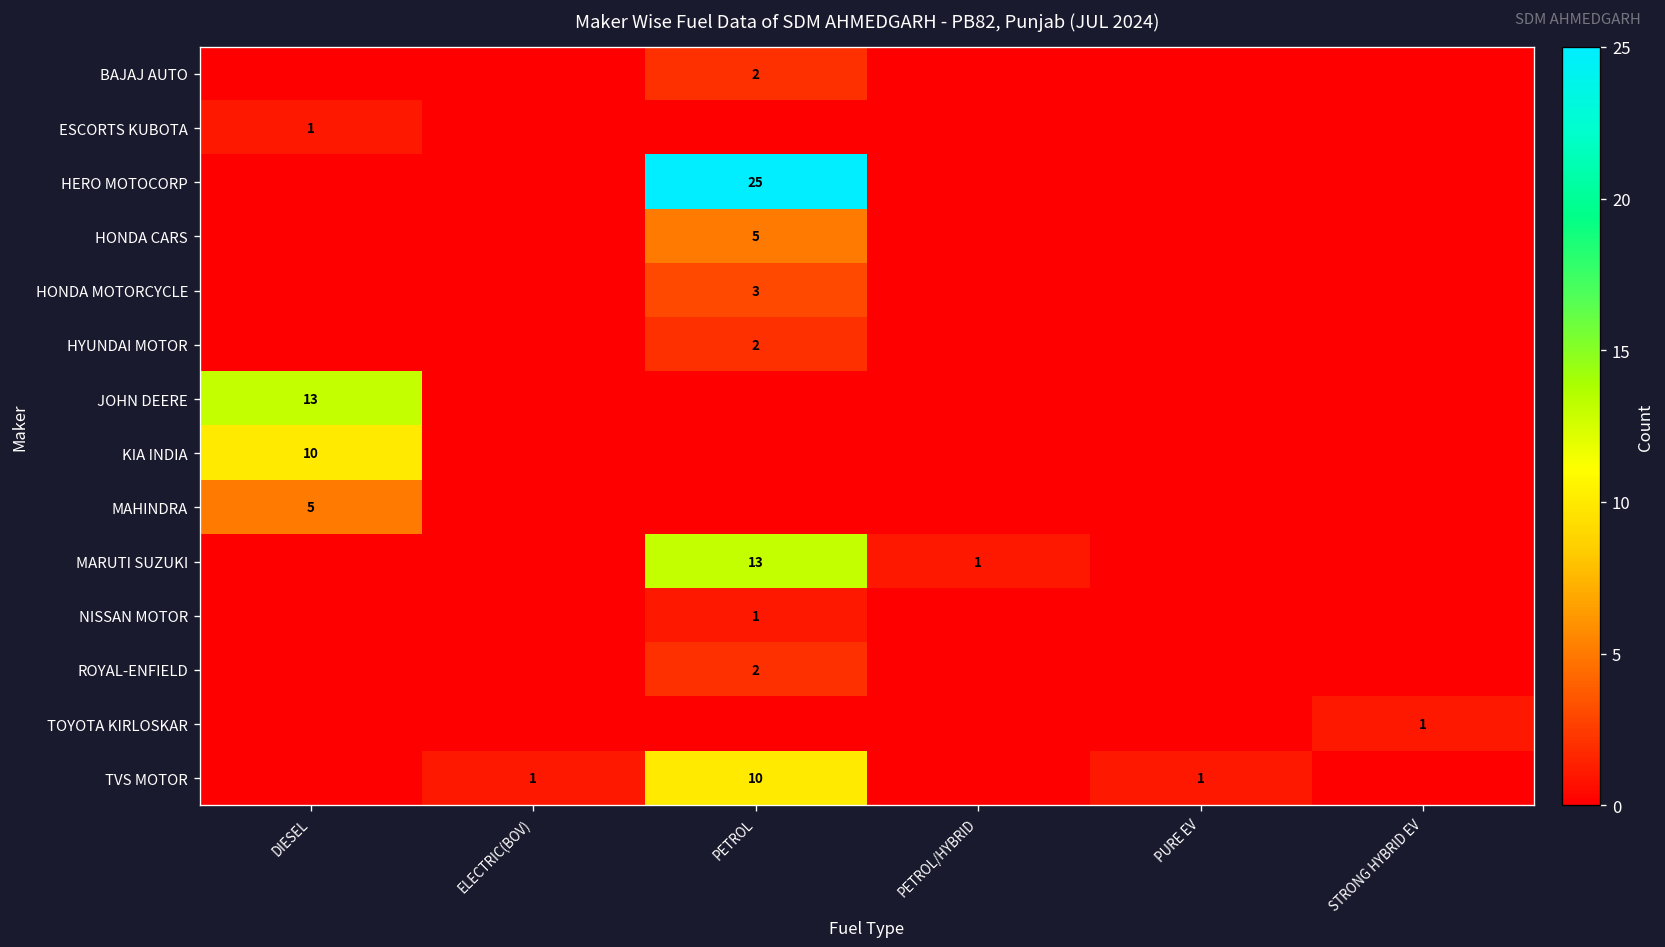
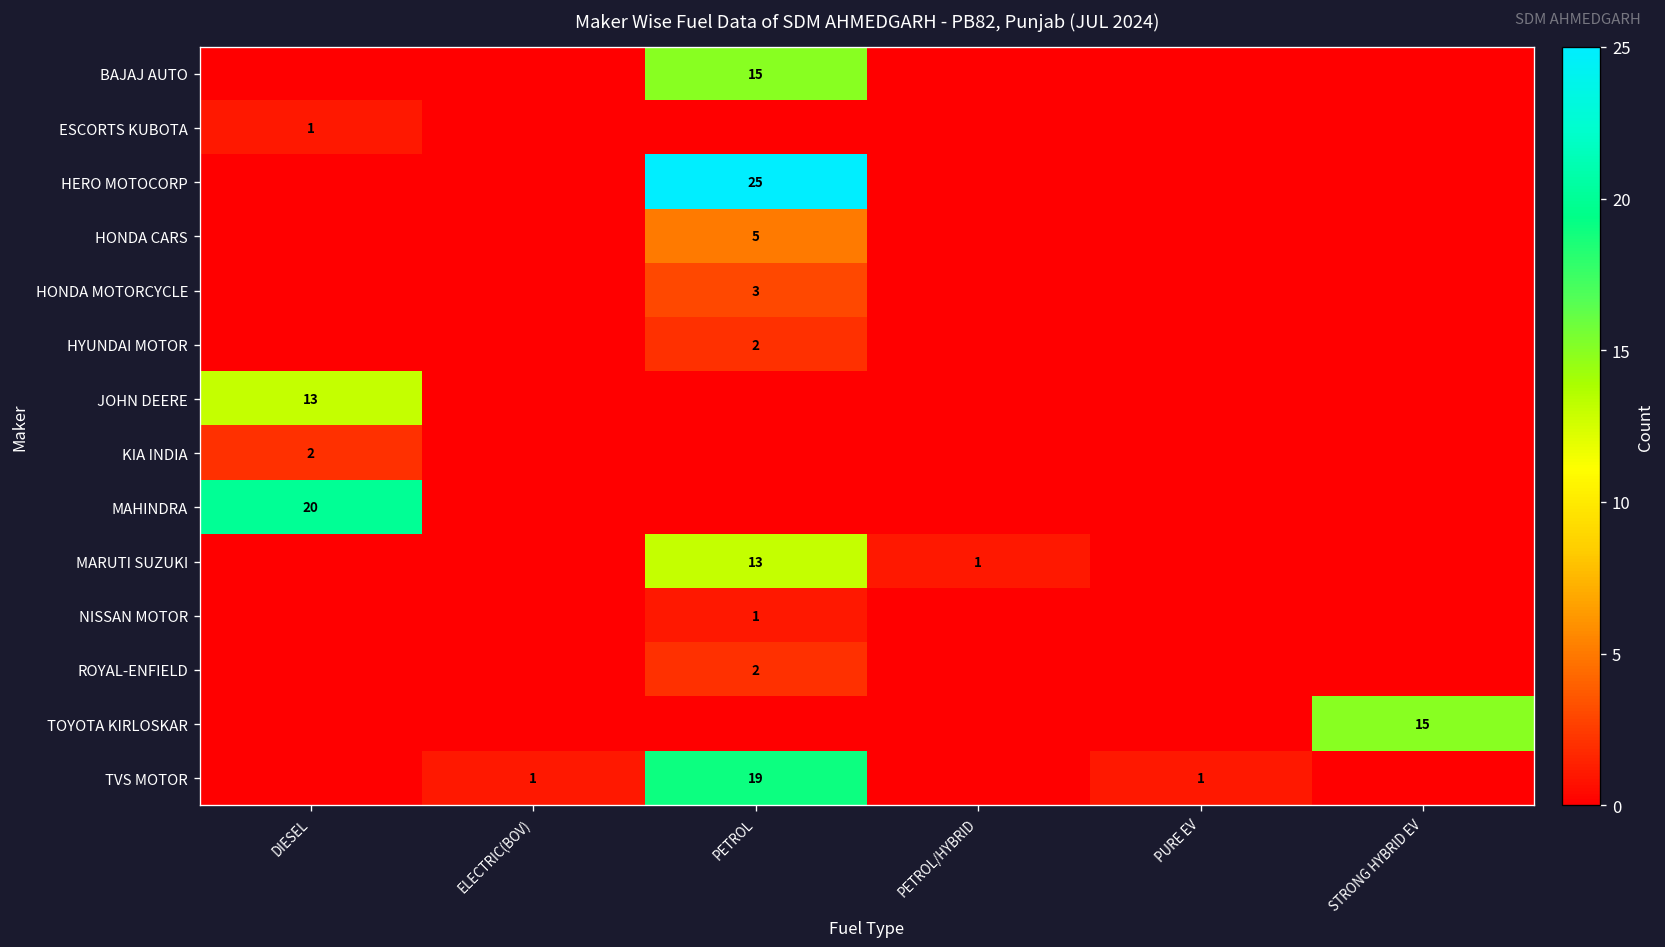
  {
    "BAJAJ AUTO": {
-     "PETROL": 2
+     "PETROL": 15
    },
    "ESCORTS KUBOTA": {
      "DIESEL": 1
    },
    "HERO MOTOCORP": {
      "PETROL": 25
    },
    "HONDA CARS": {
      "PETROL": 5
    },
    "HONDA MOTORCYCLE": {
      "PETROL": 3
    },
    "HYUNDAI MOTOR": {
      "PETROL": 2
    },
    "JOHN DEERE": {
      "DIESEL": 13
    },
    "KIA INDIA": {
-     "DIESEL": 10
+     "DIESEL": 2
    },
    "MAHINDRA": {
-     "DIESEL": 5
+     "DIESEL": 20
    },
    "MARUTI SUZUKI": {
      "PETROL": 13,
      "PETROL/HYBRID": 1
    },
    "NISSAN MOTOR": {
      "PETROL": 1
    },
    "ROYAL-ENFIELD": {
      "PETROL": 2
    },
    "TOYOTA KIRLOSKAR": {
-     "STRONG HYBRID EV": 1
+     "STRONG HYBRID EV": 15
    },
    "TVS MOTOR": {
      "ELECTRIC(BOV)": 1,
-     "PETROL": 10,
+     "PETROL": 19,
      "PURE EV": 1
    }
  }
